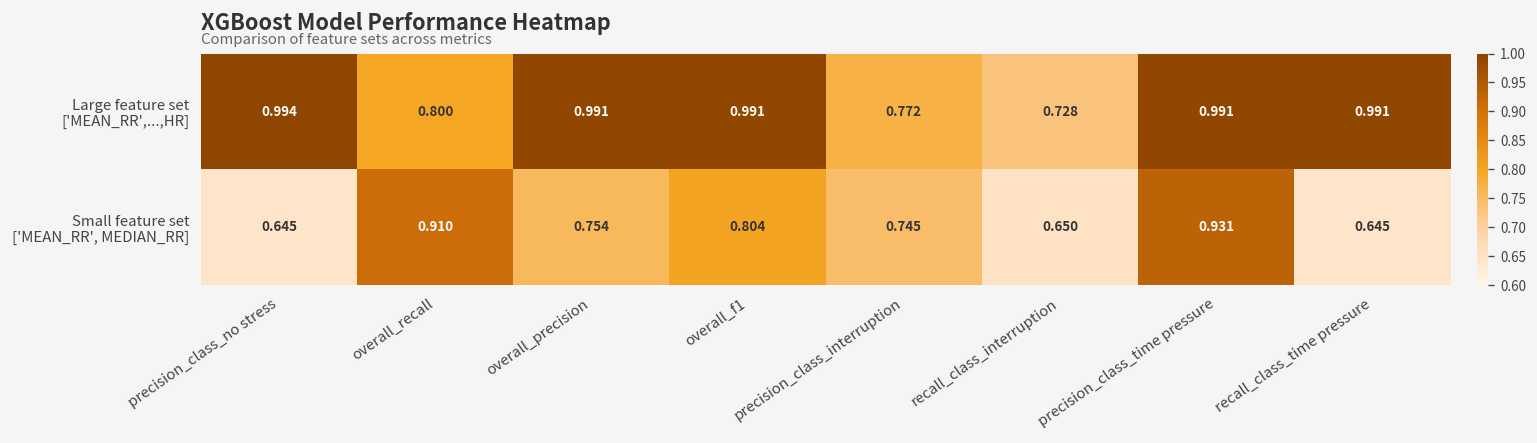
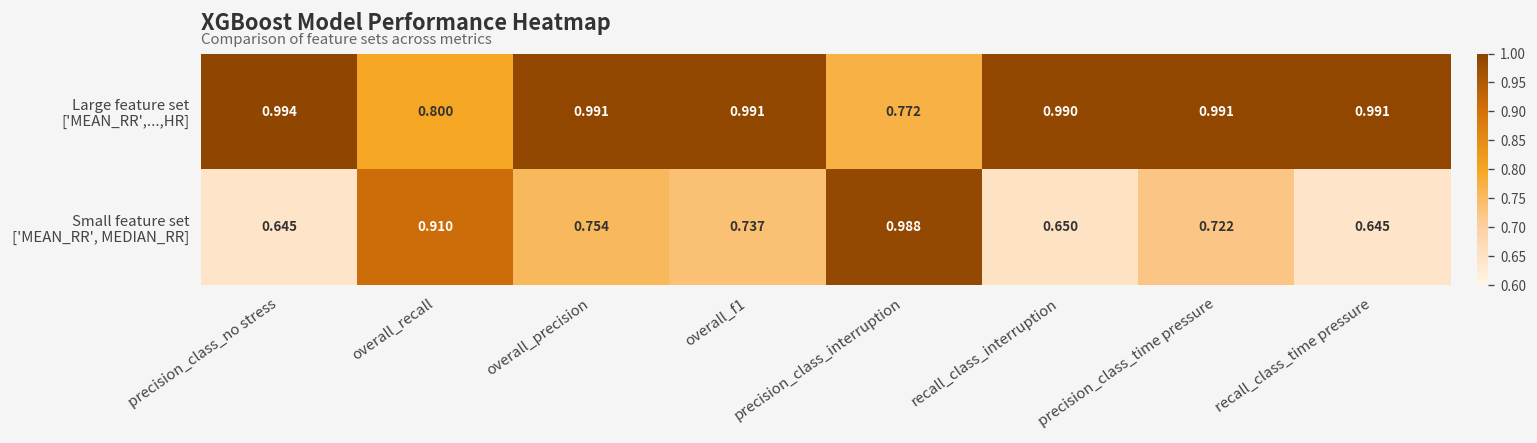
  {
    "Large feature set ['MEAN_RR',...,HR]": {
      "precision_class_no stress": 0.994,
      "overall_recall": 0.800,
      "overall_precision": 0.991,
      "overall_f1": 0.991,
      "precision_class_interruption": 0.772,
-     "recall_class_interruption": 0.728,
+     "recall_class_interruption": 0.990,
      "precision_class_time pressure": 0.991,
      "recall_class_time pressure": 0.991
    },
    "Small feature set ['MEAN_RR', MEDIAN_RR]": {
      "precision_class_no stress": 0.645,
      "overall_recall": 0.910,
      "overall_precision": 0.754,
-     "overall_f1": 0.804,
-     "precision_class_interruption": 0.745,
+     "overall_f1": 0.737,
+     "precision_class_interruption": 0.988,
      "recall_class_interruption": 0.650,
-     "precision_class_time pressure": 0.931,
+     "precision_class_time pressure": 0.722,
      "recall_class_time pressure": 0.645
    }
  }
